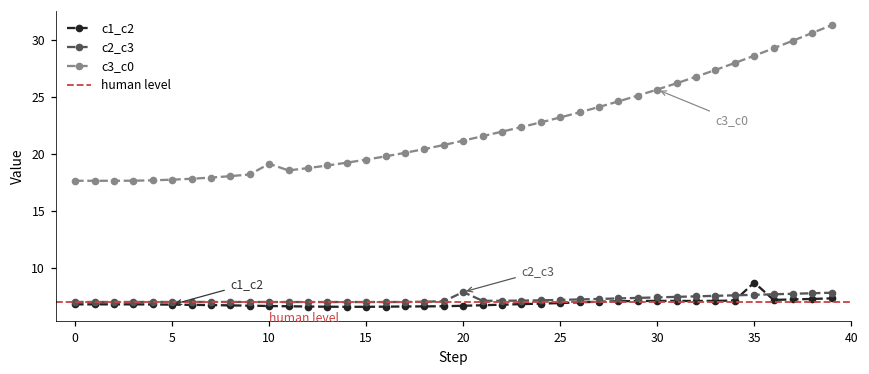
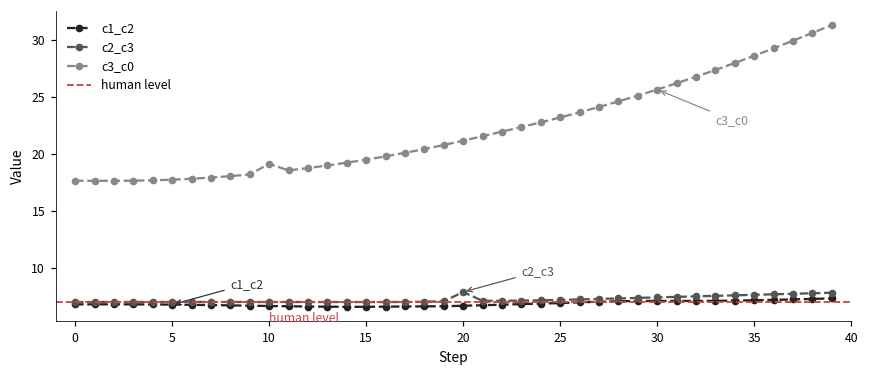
  {
    "c1_c2": {
      "10": 6.6,
      "15": 6.6,
      "20": 6.7,
      "25": 6.9,
      "30": 7.1,
-     "35": 8.7
+     "35": 7.2
    },
    "c2_c3": {
      "10": 7.0,
      "15": 7.0,
      "20": 7.9,
      "25": 7.2,
      "30": 7.4,
      "35": 7.6
    },
    "c3_c0": {
      "0": 17.7,
      "5": 17.8,
      "10": 19.2,
      "15": 19.5,
      "20": 21.2,
      "25": 23.2,
      "30": 25.7,
      "35": 28.7
    }
  }
